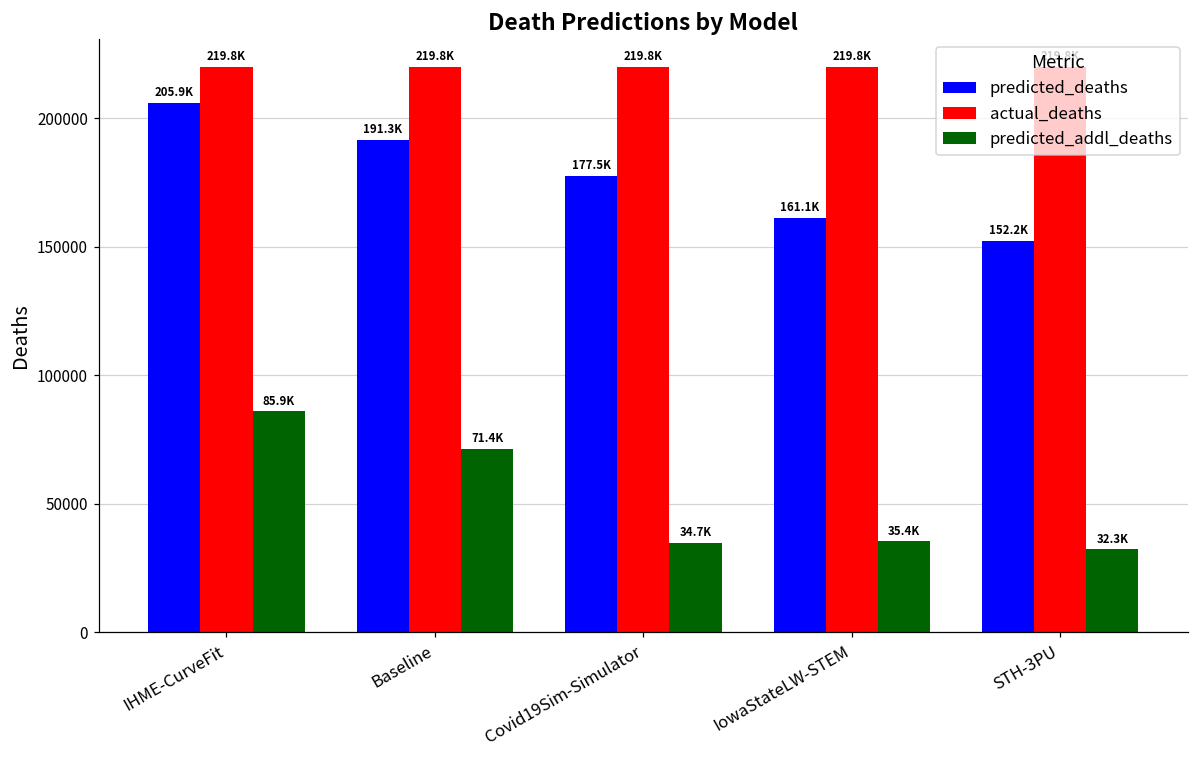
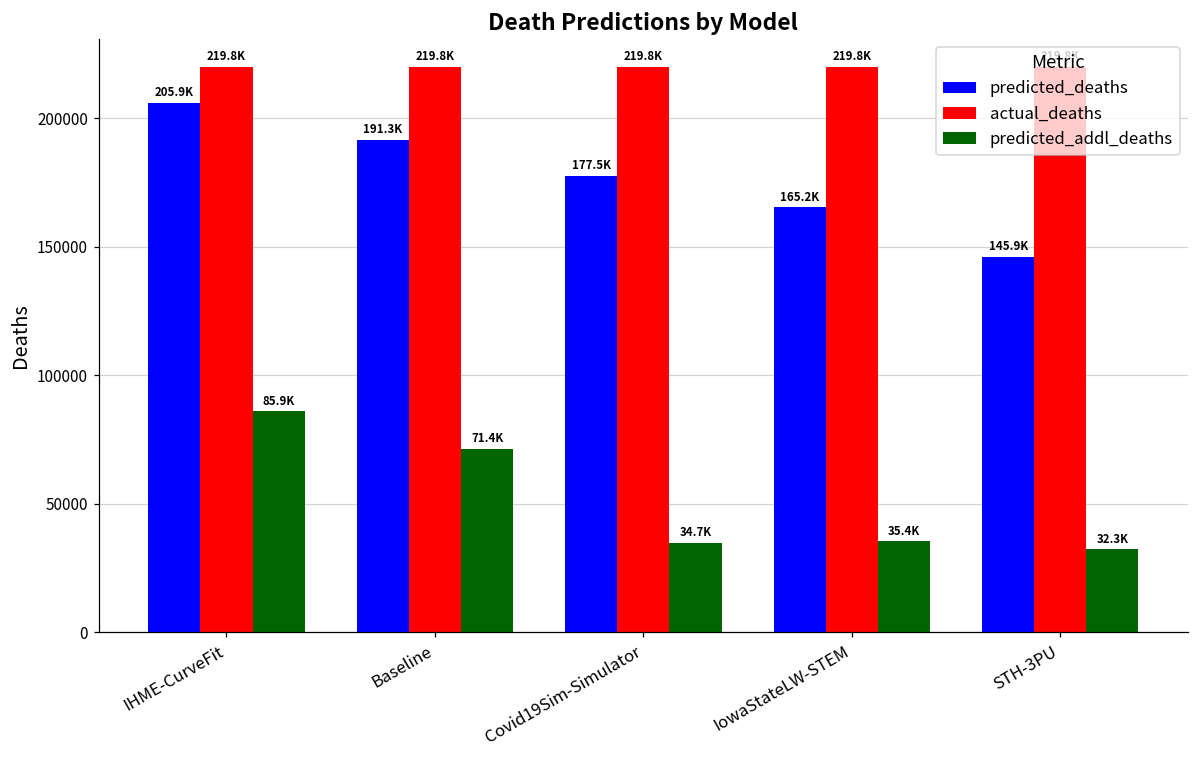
  {
    "predicted_deaths": {
      "IHME-CurveFit": "205.9K",
      "Baseline": "191.3K",
      "Covid19Sim-Simulator": "177.5K",
-     "IowaStateLW-STEM": "161.1K",
-     "STH-3PU": "152.2K"
+     "IowaStateLW-STEM": "165.2K",
+     "STH-3PU": "145.9K"
    },
    "actual_deaths": {
      "IHME-CurveFit": "219.8K",
      "Baseline": "219.8K",
      "Covid19Sim-Simulator": "219.8K",
      "IowaStateLW-STEM": "219.8K"
    },
    "predicted_addl_deaths": {
      "IHME-CurveFit": "85.9K",
      "Baseline": "71.4K",
      "Covid19Sim-Simulator": "34.7K",
      "IowaStateLW-STEM": "35.4K",
      "STH-3PU": "32.3K"
    }
  }
